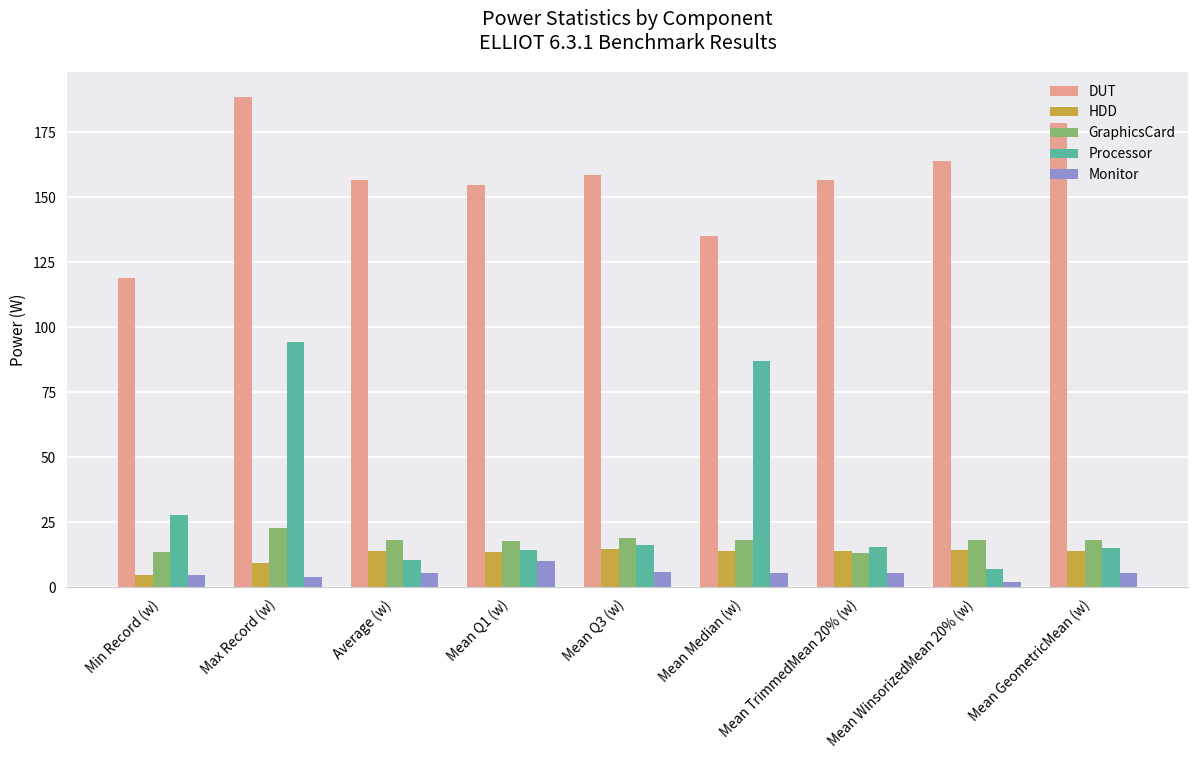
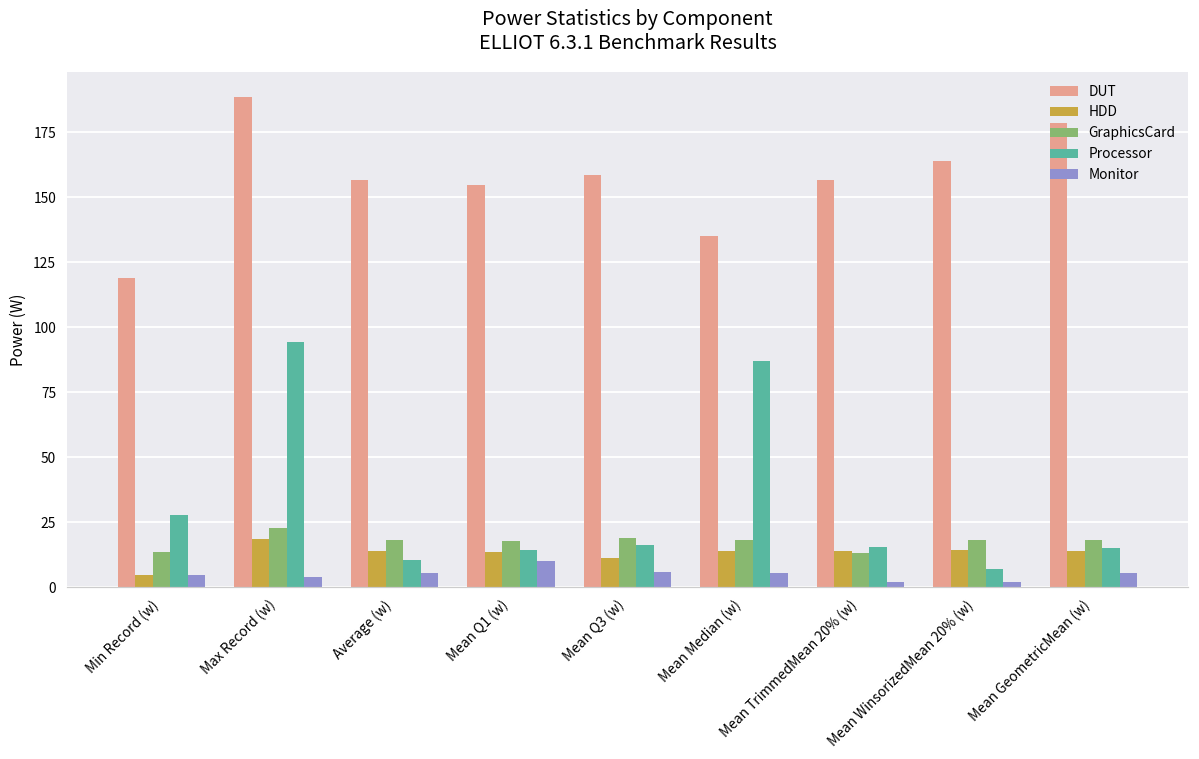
  {
    "DUT": {
      "Min Record (w)": 119,
      "Max Record (w)": 189,
      "Average (w)": 157,
      "Mean Q1 (w)": 155,
      "Mean Q3 (w)": 159,
      "Mean Median (w)": 135,
      "Mean TrimmedMean 20% (w)": 157,
      "Mean WinsorizedMean 20% (w)": 164,
      "Mean GeometricMean (w)": 178
    },
    "HDD": {
      "Min Record (w)": 5,
-     "Max Record (w)": 9,
+     "Max Record (w)": 19,
      "Average (w)": 14,
      "Mean Q1 (w)": 13,
-     "Mean Q3 (w)": 15,
+     "Mean Q3 (w)": 11,
      "Mean Median (w)": 14,
      "Mean TrimmedMean 20% (w)": 14,
      "Mean WinsorizedMean 20% (w)": 14,
      "Mean GeometricMean (w)": 14
    },
    "GraphicsCard": {
      "Min Record (w)": 13,
      "Max Record (w)": 23,
      "Average (w)": 18,
      "Mean Q1 (w)": 18,
      "Mean Q3 (w)": 19,
      "Mean Median (w)": 18,
      "Mean TrimmedMean 20% (w)": 13,
      "Mean WinsorizedMean 20% (w)": 18,
      "Mean GeometricMean (w)": 18
    },
    "Processor": {
      "Min Record (w)": 28,
      "Max Record (w)": 94,
      "Average (w)": 10,
      "Mean Q1 (w)": 14,
      "Mean Q3 (w)": 16,
      "Mean Median (w)": 87,
      "Mean TrimmedMean 20% (w)": 15,
      "Mean WinsorizedMean 20% (w)": 7,
      "Mean GeometricMean (w)": 15
    },
    "Monitor": {
      "Min Record (w)": 5,
      "Max Record (w)": 4,
      "Average (w)": 6,
      "Mean Q1 (w)": 10,
      "Mean Q3 (w)": 6,
      "Mean Median (w)": 6,
-     "Mean TrimmedMean 20% (w)": 6,
+     "Mean TrimmedMean 20% (w)": 2,
      "Mean WinsorizedMean 20% (w)": 2,
      "Mean GeometricMean (w)": 6
    }
  }
